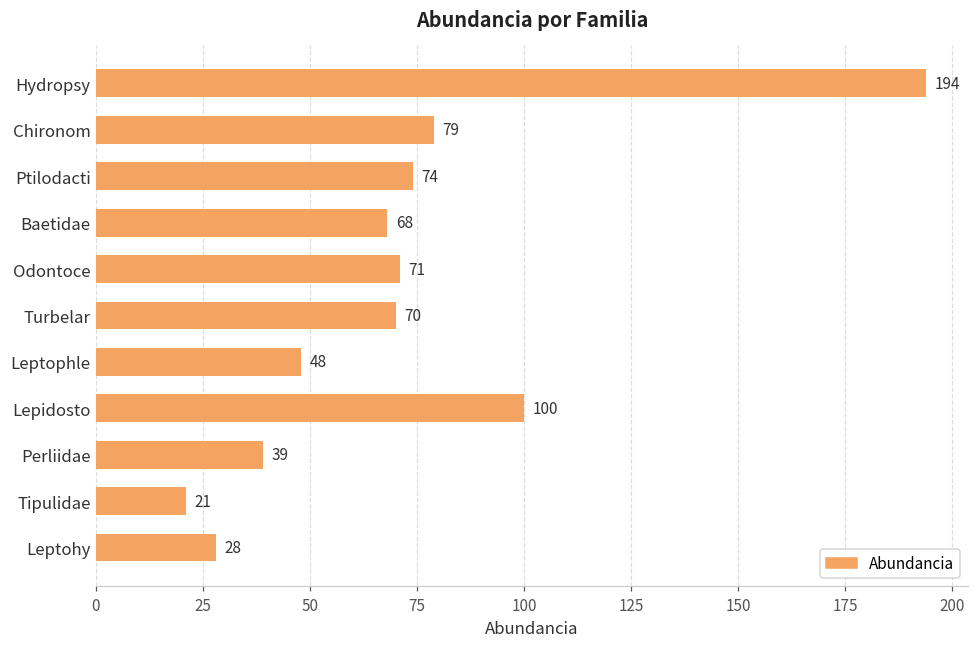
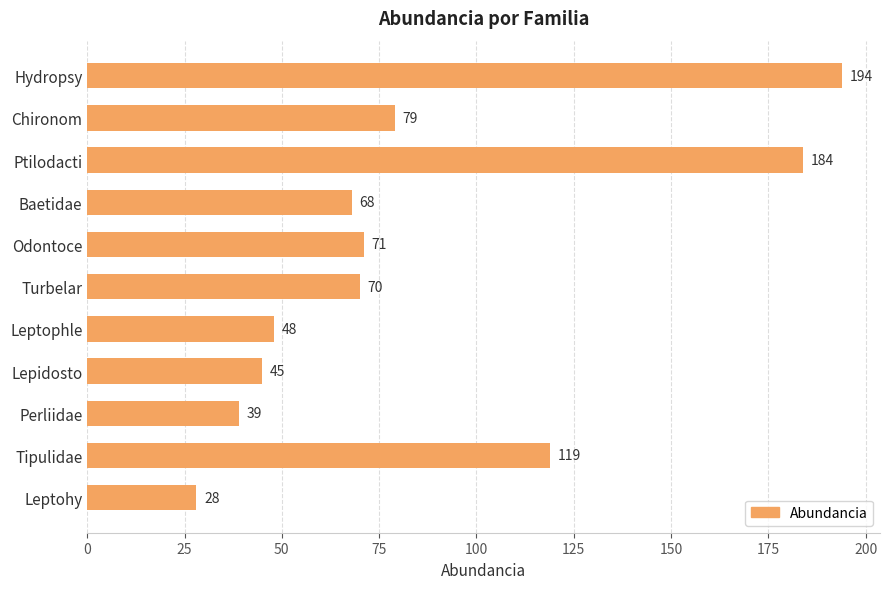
  {
    "Hydropsy": 194,
    "Chironom": 79,
-   "Ptilodacti": 74,
+   "Ptilodacti": 184,
    "Baetidae": 68,
    "Odontoce": 71,
    "Turbelar": 70,
    "Leptophle": 48,
-   "Lepidosto": 100,
+   "Lepidosto": 45,
    "Perliidae": 39,
-   "Tipulidae": 21,
+   "Tipulidae": 119,
    "Leptohy": 28
  }
